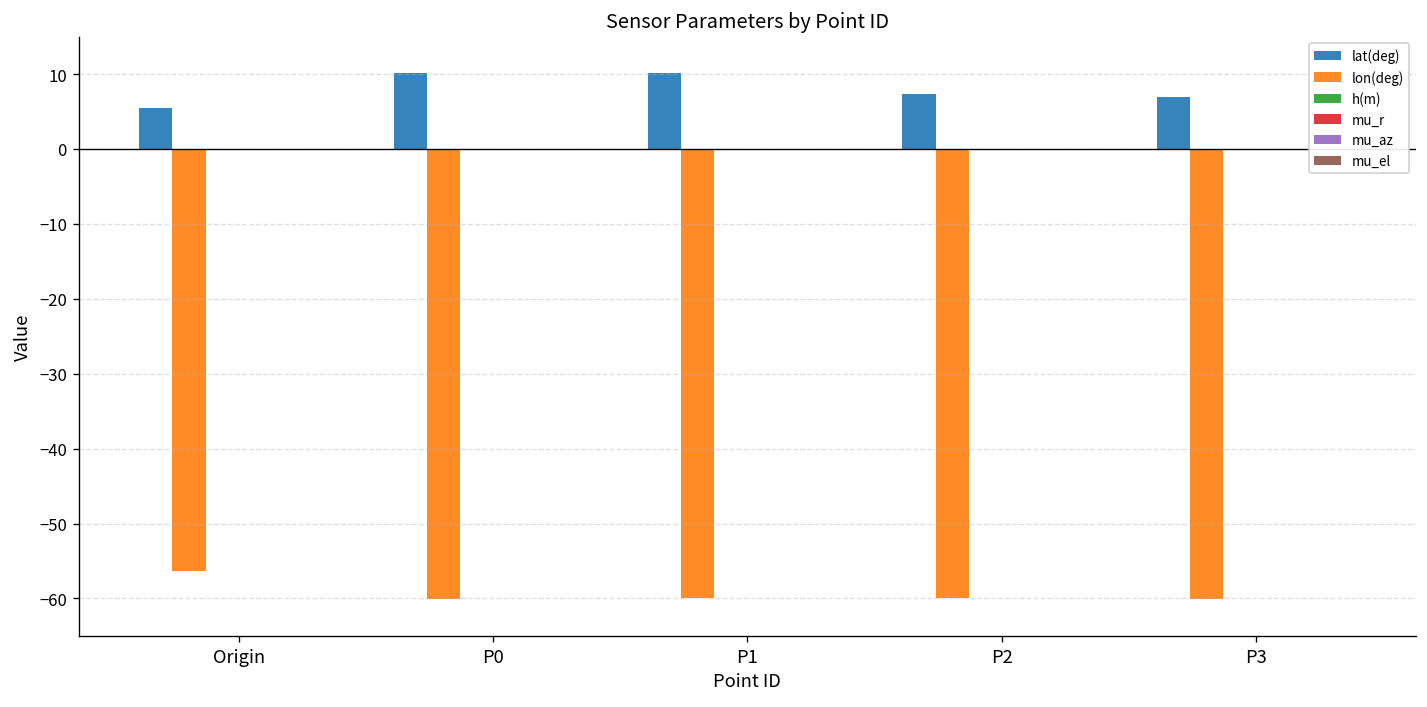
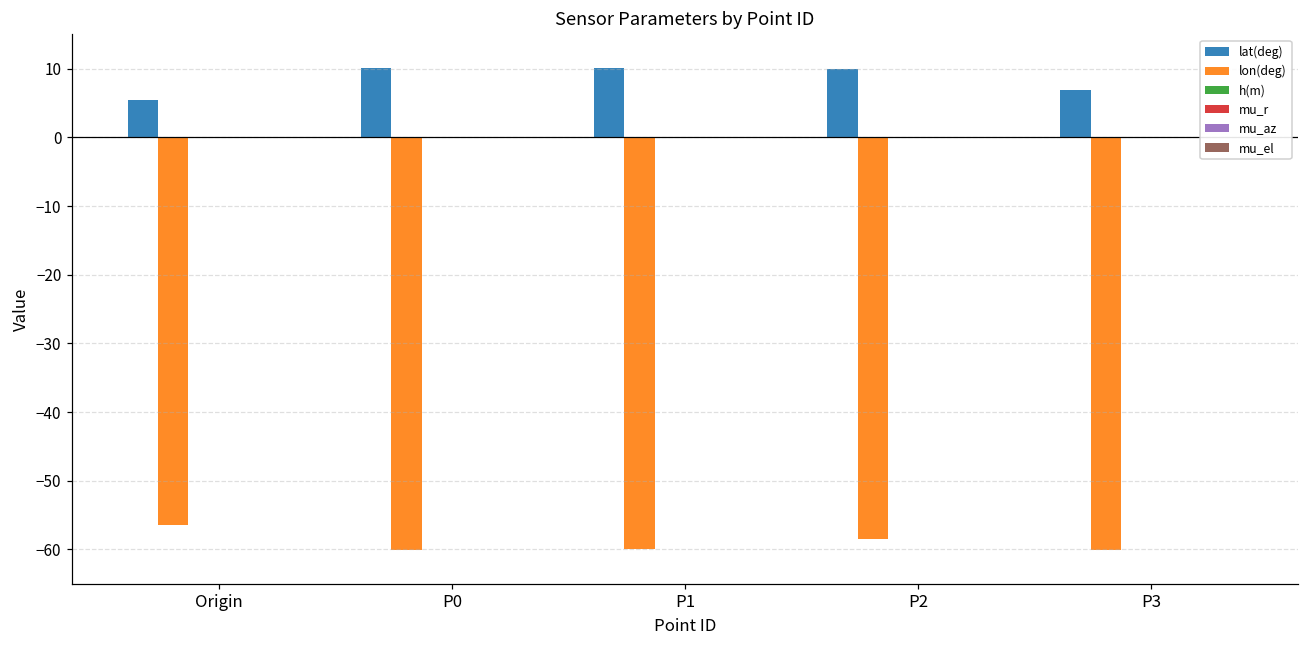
  {
    "lat(deg)": {
      "Origin": 6,
      "P0": 10,
      "P1": 10,
-     "P2": 7,
+     "P2": 10,
      "P3": 7
    },
    "lon(deg)": {
      "Origin": -56,
      "P0": -60,
      "P1": -60,
-     "P2": -60,
+     "P2": -59,
      "P3": -60
    },
    "h(m)": {
      "Origin": 0,
      "P0": 0,
      "P1": 0,
      "P2": 0,
      "P3": 0
    },
    "mu_r": {
      "Origin": 0,
      "P0": 0,
      "P1": 0,
      "P2": 0,
      "P3": 0
    },
    "mu_az": {
      "Origin": 0,
      "P0": 0,
      "P1": 0,
      "P2": 0,
      "P3": 0
    },
    "mu_el": {
      "Origin": 0,
      "P0": 0,
      "P1": 0,
      "P2": 0
    }
  }
